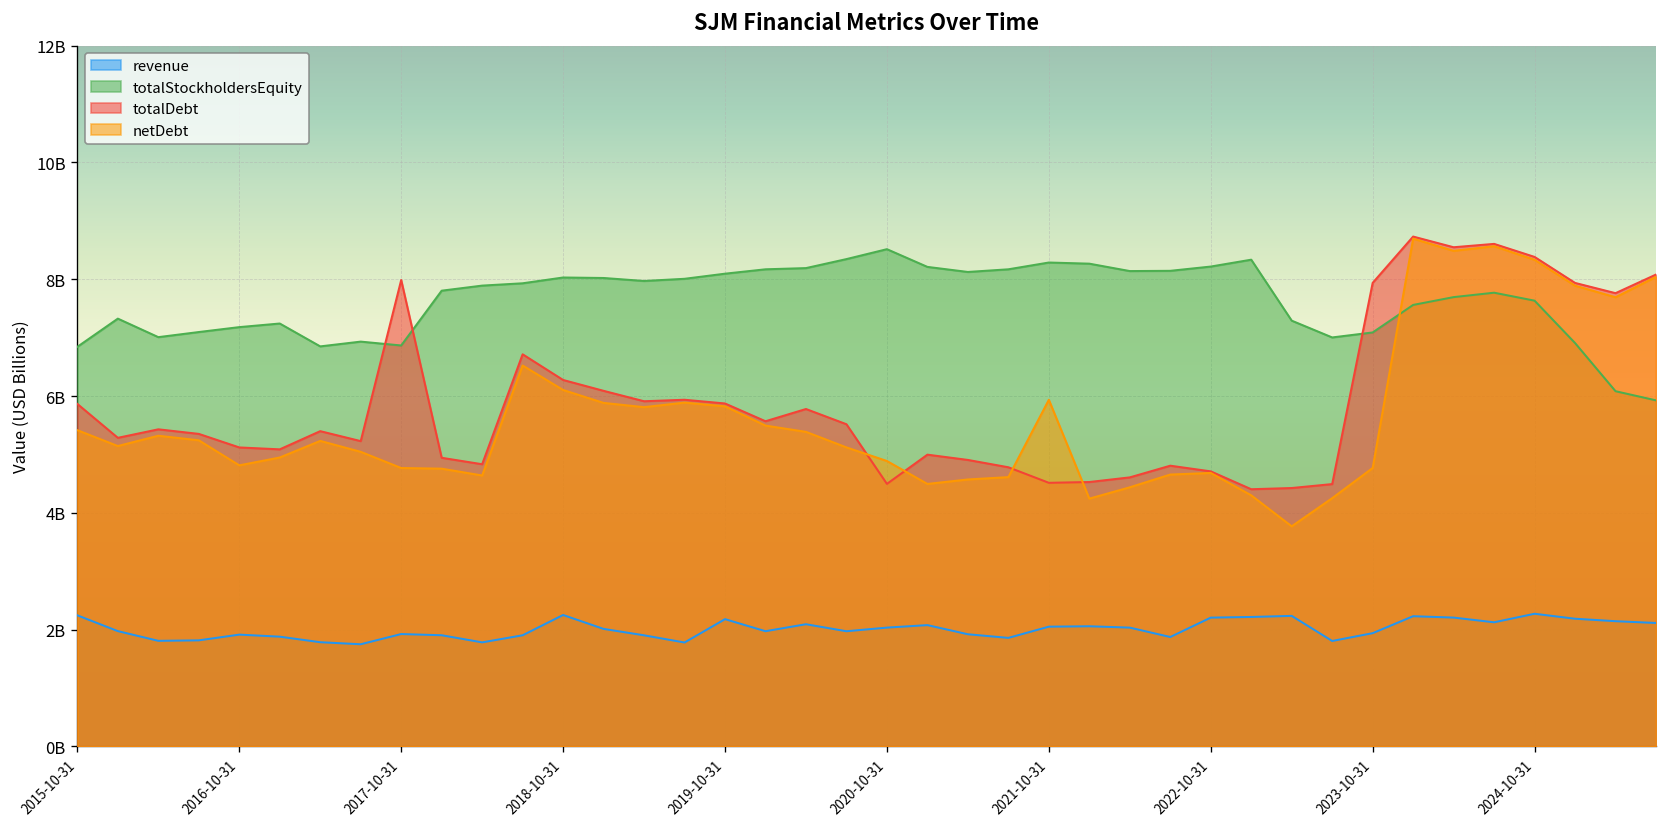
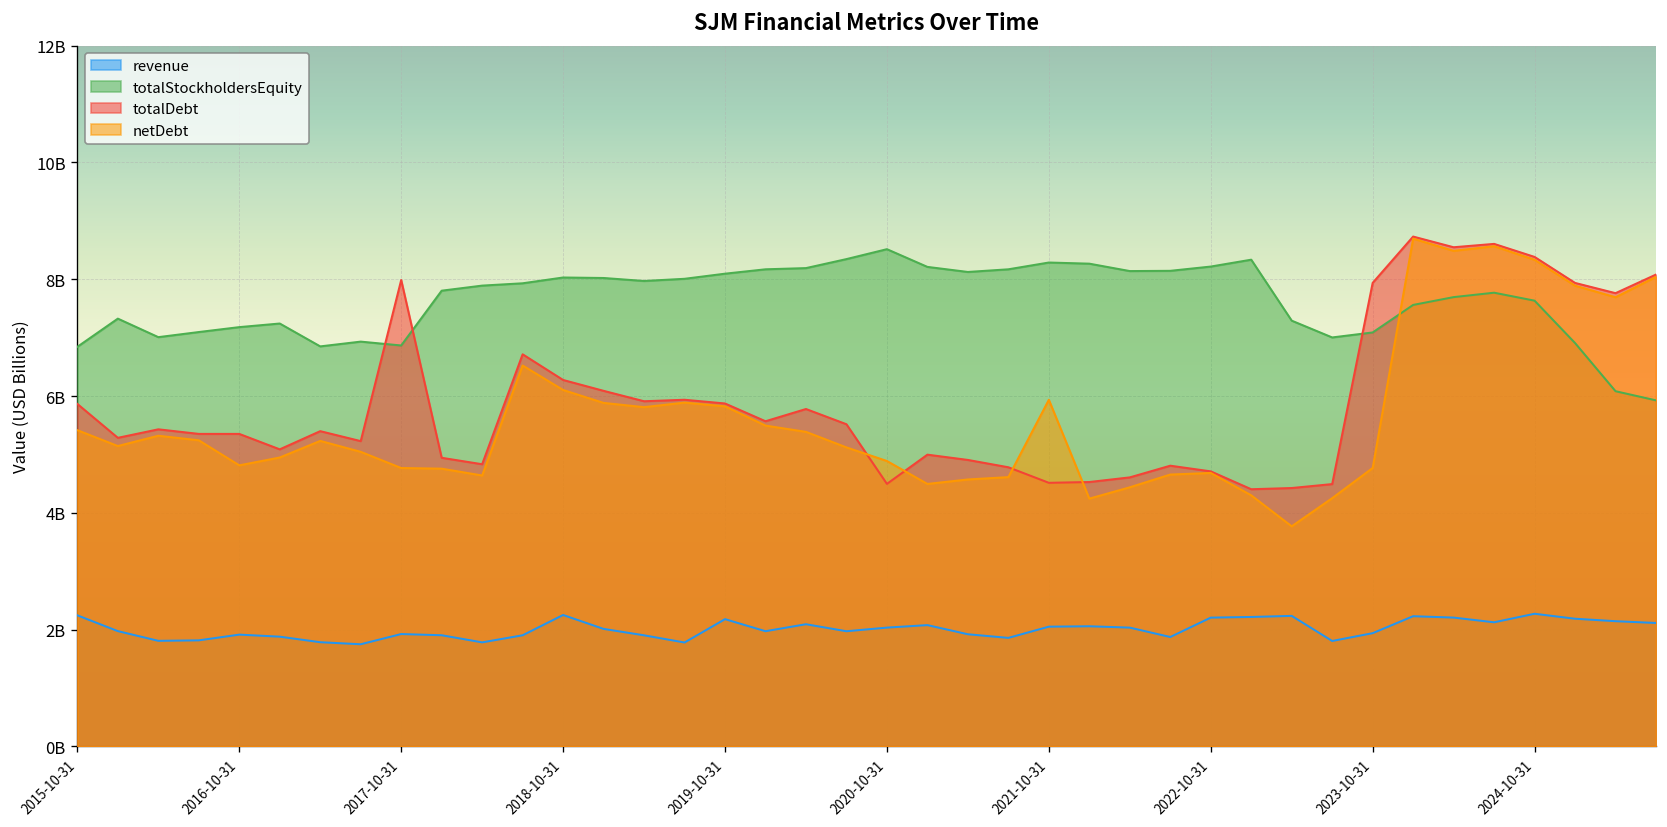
  {
    "revenue": {
      "2015-10-31": 2200000000,
      "2016-10-31": 1900000000,
      "2017-10-31": 1900000000,
      "2018-10-31": 2300000000,
      "2019-10-31": 2200000000,
      "2020-10-31": 2000000000,
      "2021-10-31": 2000000000,
      "2022-10-31": 2200000000,
      "2023-10-31": 1900000000,
      "2024-10-31": 2300000000
    },
    "totalStockholdersEquity": {
      "2015-10-31": 6800000000,
      "2016-10-31": 7200000000,
      "2017-10-31": 6900000000,
      "2018-10-31": 8000000000,
      "2019-10-31": 8100000000,
      "2020-10-31": 8500000000,
      "2021-10-31": 8300000000,
      "2022-10-31": 8200000000,
      "2023-10-31": 7100000000,
      "2024-10-31": 7600000000
    },
    "totalDebt": {
      "2015-10-31": 5900000000,
-     "2016-10-31": 5100000000,
+     "2016-10-31": 5400000000,
      "2017-10-31": 8000000000,
      "2018-10-31": 6300000000,
      "2020-10-31": 4500000000,
      "2021-10-31": 4500000000,
      "2023-10-31": 7900000000
    },
    "netDebt": {
      "2015-10-31": 5400000000,
      "2016-10-31": 4800000000,
      "2017-10-31": 4800000000,
      "2018-10-31": 6100000000,
      "2020-10-31": 4900000000,
      "2021-10-31": 5900000000,
      "2023-10-31": 4800000000
    }
  }
